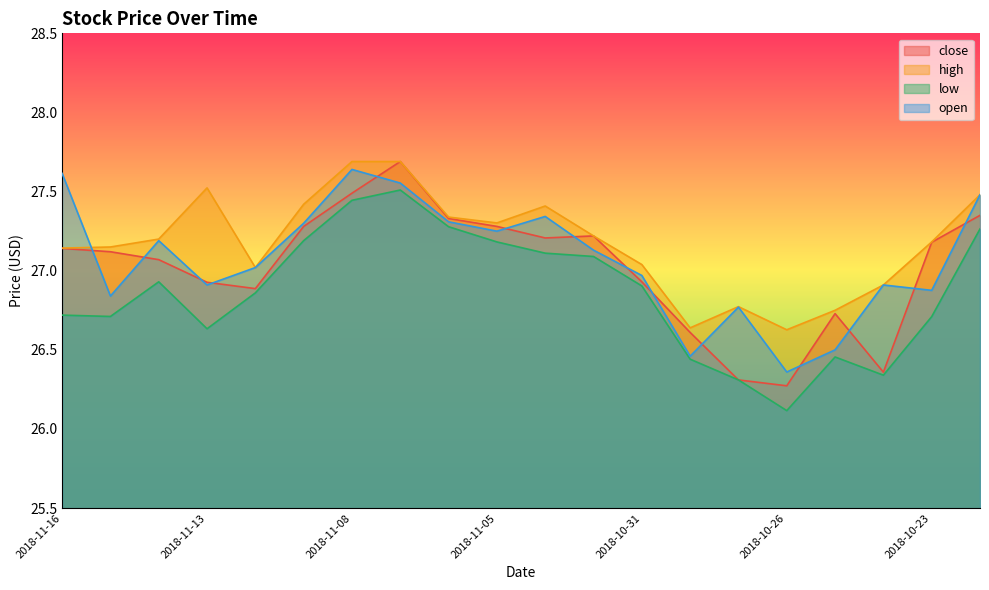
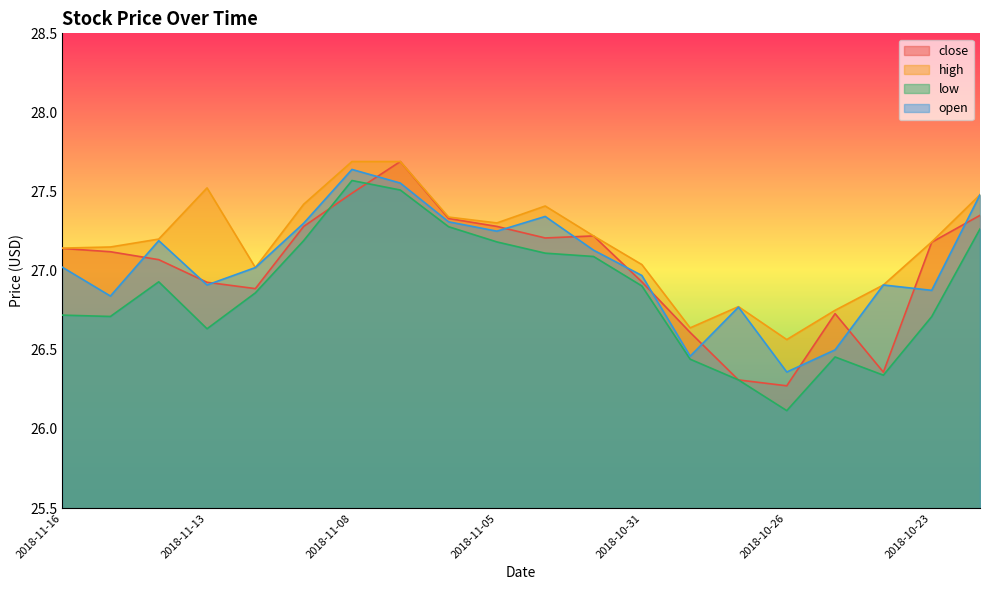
  {
    "close": {
      "2018-11-13": 26.93,
      "2018-11-08": 27.49,
      "2018-11-05": 27.28,
      "2018-10-31": 26.93,
      "2018-10-26": 26.27
    },
    "high": {
      "2018-11-13": 27.52,
      "2018-11-08": 27.69,
      "2018-11-05": 27.30,
      "2018-10-31": 27.04,
-     "2018-10-26": 26.63
+     "2018-10-26": 26.57
    },
    "low": {
      "2018-11-16": 26.72,
      "2018-11-13": 26.63,
-     "2018-11-08": 27.44,
+     "2018-11-08": 27.57,
      "2018-11-05": 27.18,
      "2018-10-31": 26.90,
      "2018-10-26": 26.12,
      "2018-10-23": 26.71
    },
    "open": {
-     "2018-11-16": 27.62,
+     "2018-11-16": 27.02,
      "2018-11-13": 26.91,
      "2018-11-08": 27.64,
      "2018-11-05": 27.25,
      "2018-10-31": 26.97,
      "2018-10-26": 26.36,
      "2018-10-23": 26.88
    }
  }
